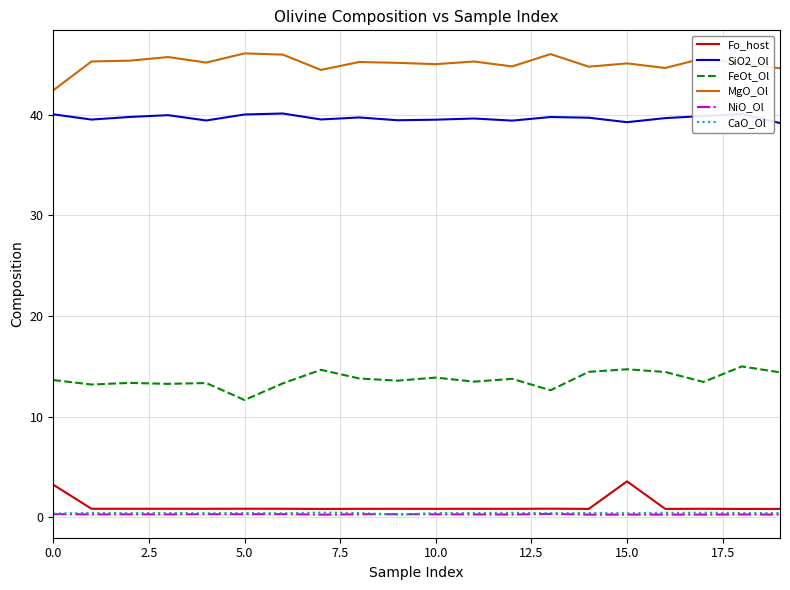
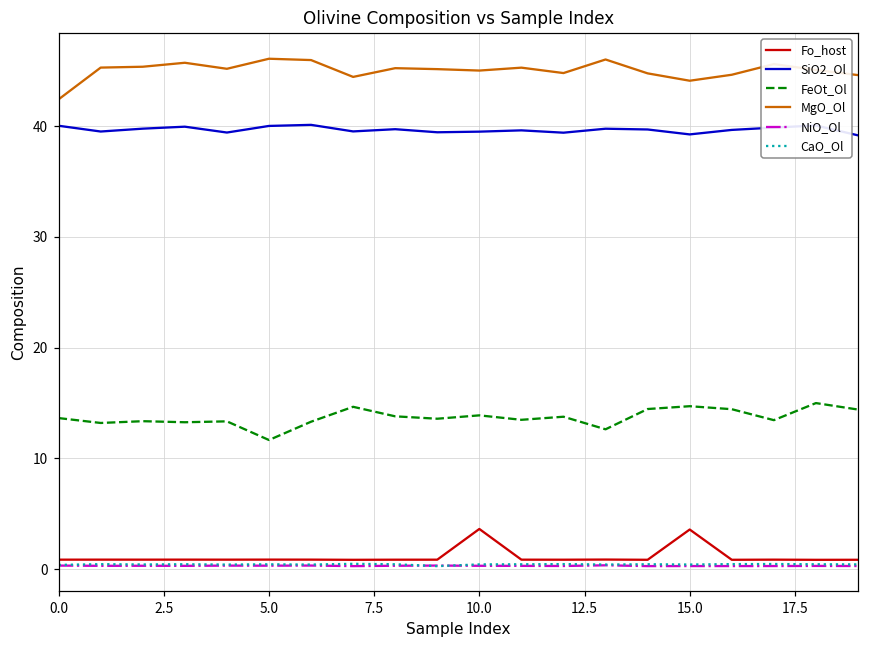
  {
    "Fo_host": {
-     "0.0": 3.2,
+     "0.0": 0.9,
      "5.0": 0.9,
-     "10.0": 0.9,
+     "10.0": 3.6,
      "15.0": 3.6
    },
    "SiO2_Ol": {
      "0.0": 40.0,
      "5.0": 40.0,
      "10.0": 39.5,
      "15.0": 39.3
    },
    "FeOt_Ol": {
      "0.0": 13.6,
      "5.0": 11.7,
      "10.0": 13.9,
      "15.0": 14.7
    },
    "MgO_Ol": {
      "0.0": 42.4,
      "5.0": 46.1,
      "10.0": 45.0,
-     "15.0": 45.1
+     "15.0": 44.1
    }
  }
